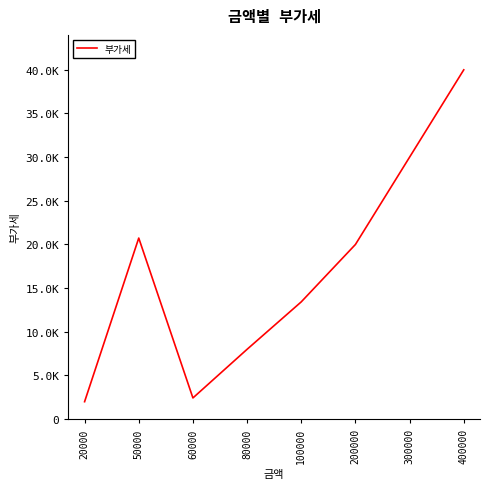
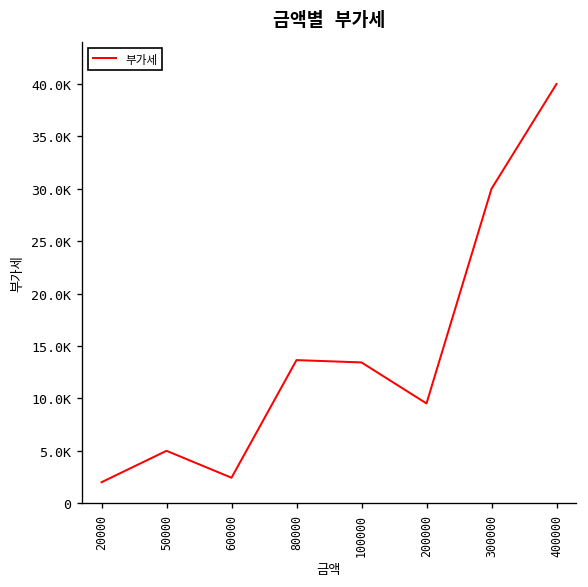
  {
    "20000": 2000,
-   "50000": 21000,
+   "50000": 5000,
    "60000": 2000,
-   "80000": 8000,
+   "80000": 14000,
    "100000": 13000,
-   "200000": 20000,
+   "200000": 10000,
    "300000": 30000,
    "400000": 40000
  }
